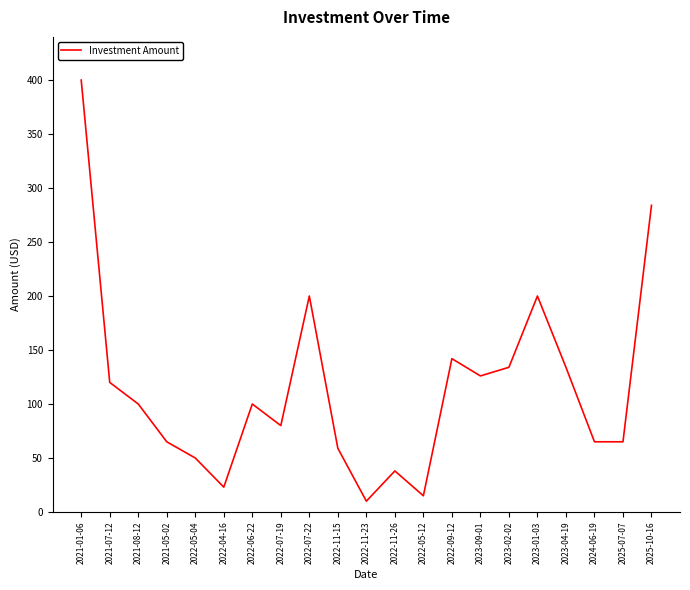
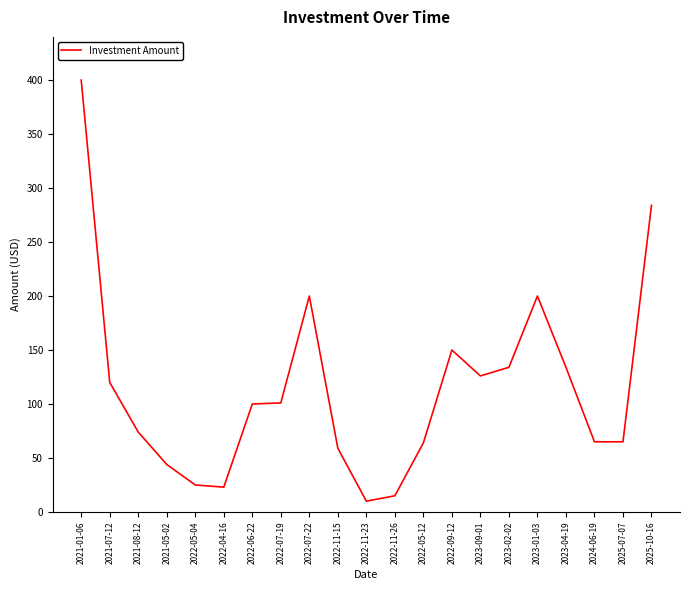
  {
    "2021-01-06": 400,
    "2021-07-12": 120,
-   "2021-08-12": 100,
-   "2021-05-02": 65,
-   "2022-05-04": 50,
+   "2021-08-12": 74,
+   "2021-05-02": 44,
+   "2022-05-04": 25,
    "2022-04-16": 23,
    "2022-06-22": 100,
-   "2022-07-19": 80,
+   "2022-07-19": 101,
    "2022-07-22": 200,
    "2022-11-15": 59,
    "2022-11-23": 10,
-   "2022-11-26": 38,
-   "2022-05-12": 15,
-   "2022-09-12": 142,
+   "2022-11-26": 15,
+   "2022-05-12": 64,
+   "2022-09-12": 150,
    "2023-09-01": 126,
    "2023-02-02": 134,
    "2023-01-03": 200,
    "2023-04-19": 134,
    "2024-06-19": 65,
    "2025-07-07": 65,
    "2025-10-16": 284
  }
